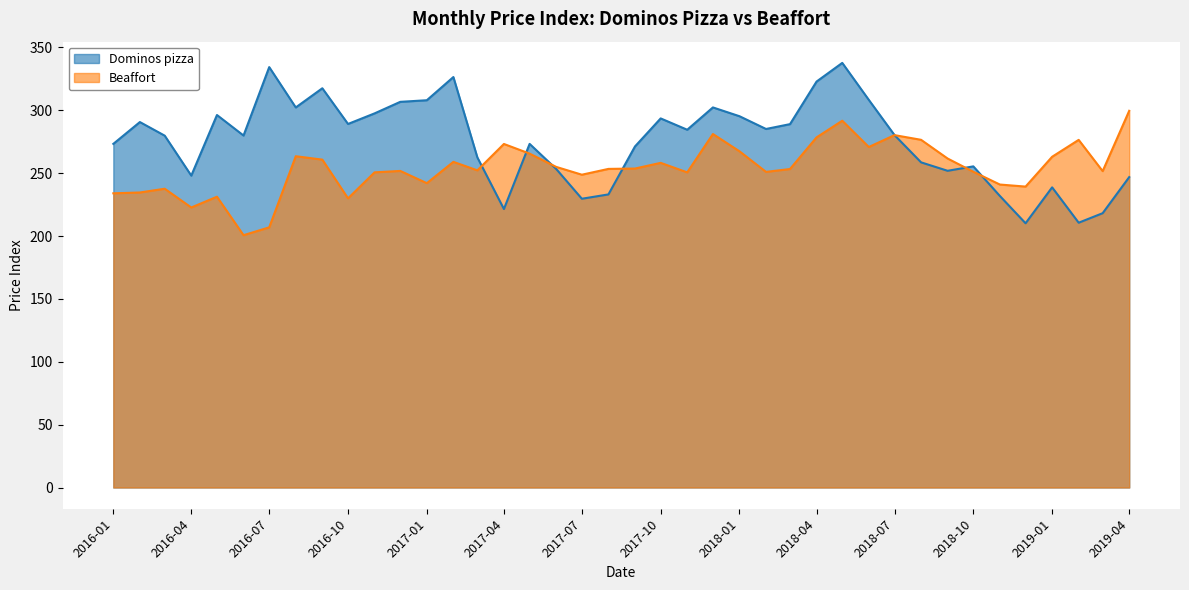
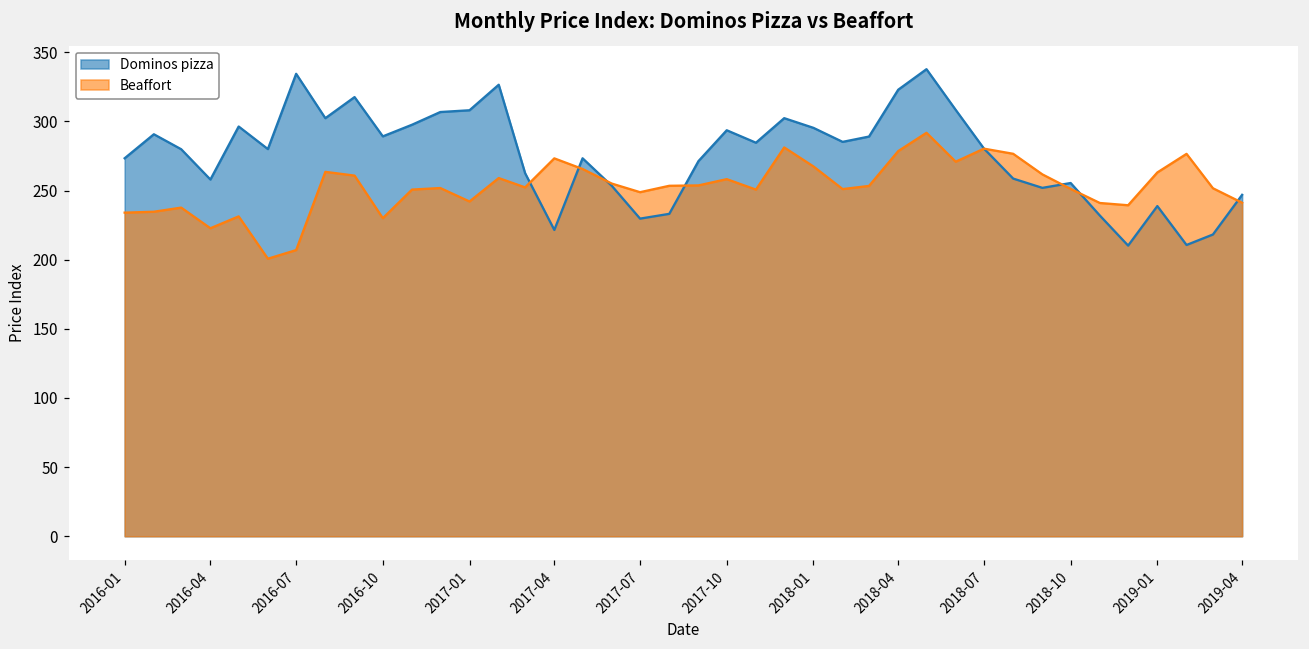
  {
    "Dominos pizza": {
      "2016-01": 273,
-     "2016-04": 248,
+     "2016-04": 258,
      "2016-07": 334,
      "2016-10": 289,
      "2017-01": 308,
      "2017-04": 222,
      "2017-07": 230,
      "2017-10": 294,
      "2018-01": 295,
      "2018-04": 323,
      "2018-10": 255,
      "2019-01": 239,
      "2019-04": 247
    },
    "Beaffort": {
      "2016-01": 234,
      "2016-04": 223,
      "2016-07": 207,
      "2016-10": 230,
      "2017-01": 242,
      "2017-04": 273,
      "2017-07": 249,
      "2017-10": 258,
      "2018-01": 267,
      "2018-04": 279,
      "2018-10": 251,
      "2019-01": 263,
-     "2019-04": 300
+     "2019-04": 241
    }
  }
